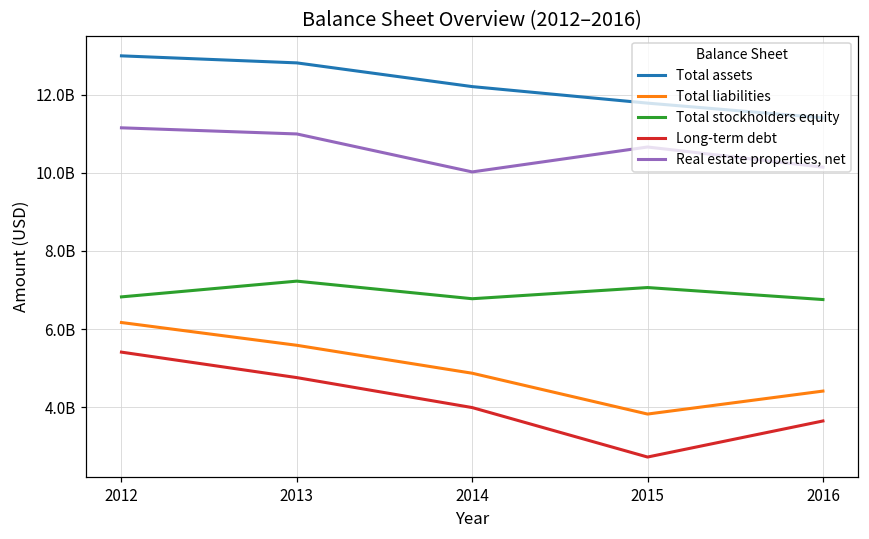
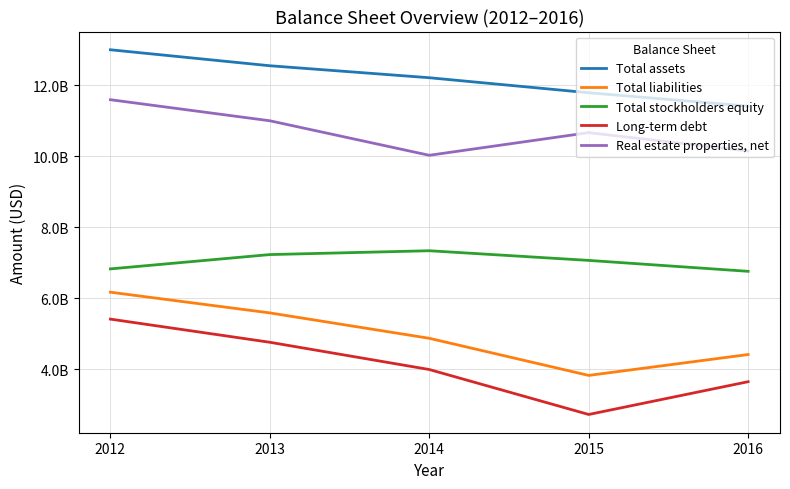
  {
    "Total assets": {
      "2012": 13000000000,
-     "2013": 12800000000,
+     "2013": 12500000000,
      "2014": 12200000000
    },
    "Total liabilities": {
      "2012": 6200000000,
      "2013": 5600000000,
      "2014": 4900000000,
      "2015": 3800000000,
      "2016": 4400000000
    },
    "Total stockholders equity": {
      "2012": 6800000000,
      "2013": 7200000000,
-     "2014": 6800000000,
+     "2014": 7300000000,
      "2015": 7100000000,
      "2016": 6800000000
    },
    "Long-term debt": {
      "2012": 5400000000,
      "2013": 4800000000,
      "2014": 4000000000,
      "2015": 2700000000,
      "2016": 3600000000
    },
    "Real estate properties, net": {
-     "2012": 11200000000,
+     "2012": 11600000000,
      "2013": 11000000000,
      "2014": 10000000000
    }
  }
